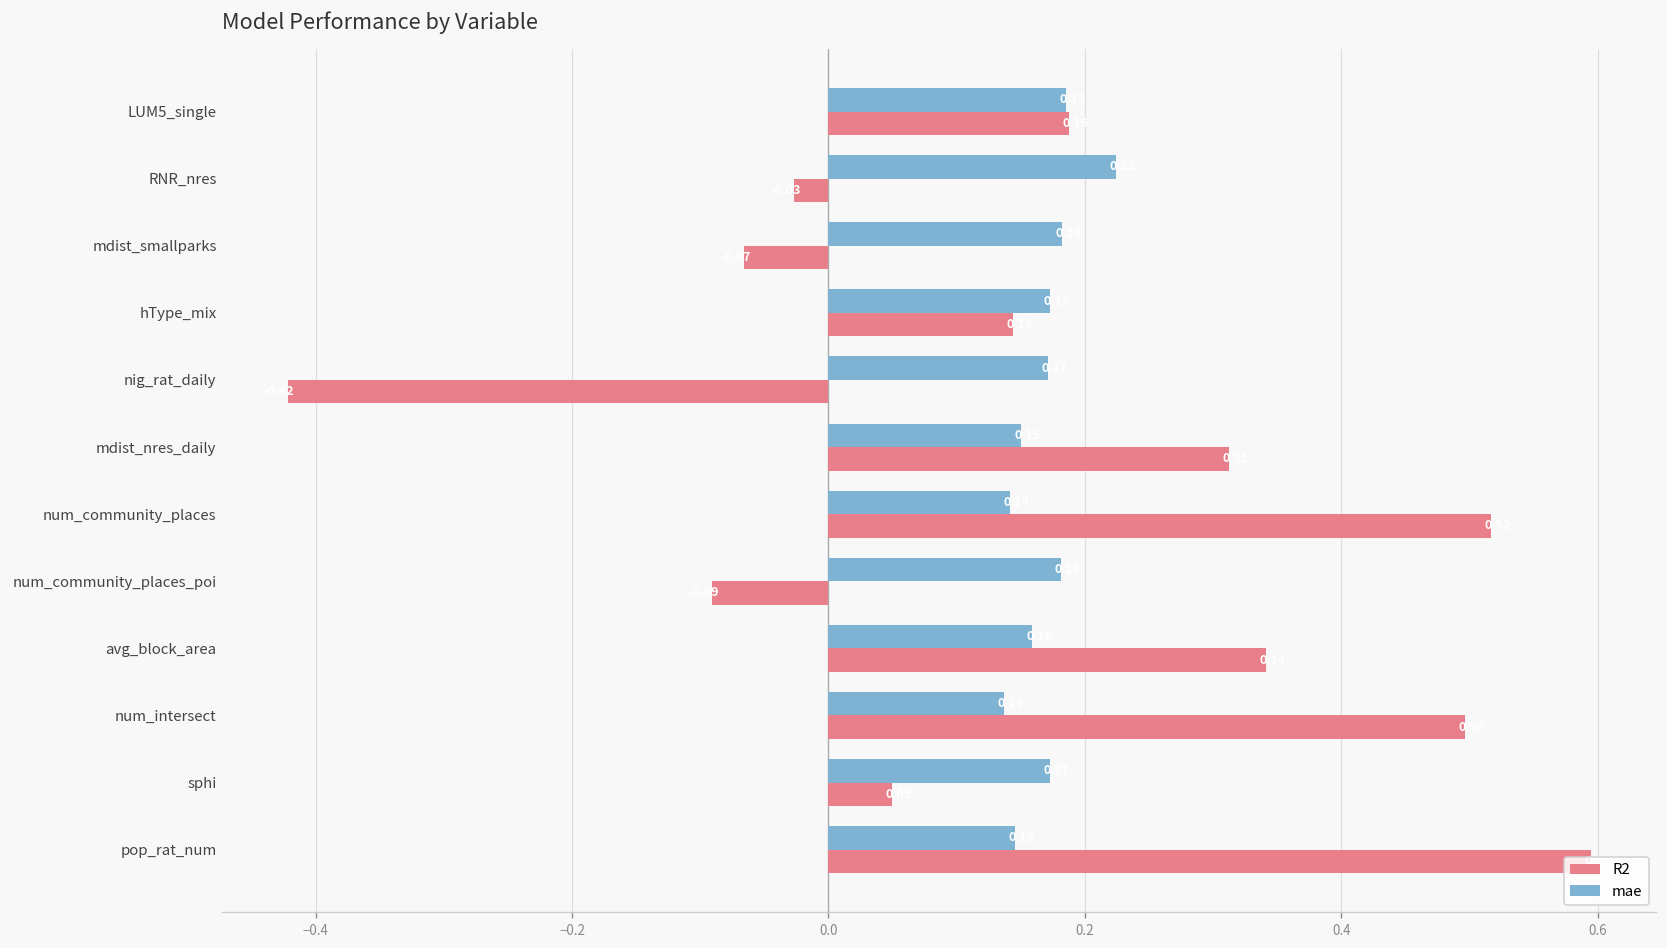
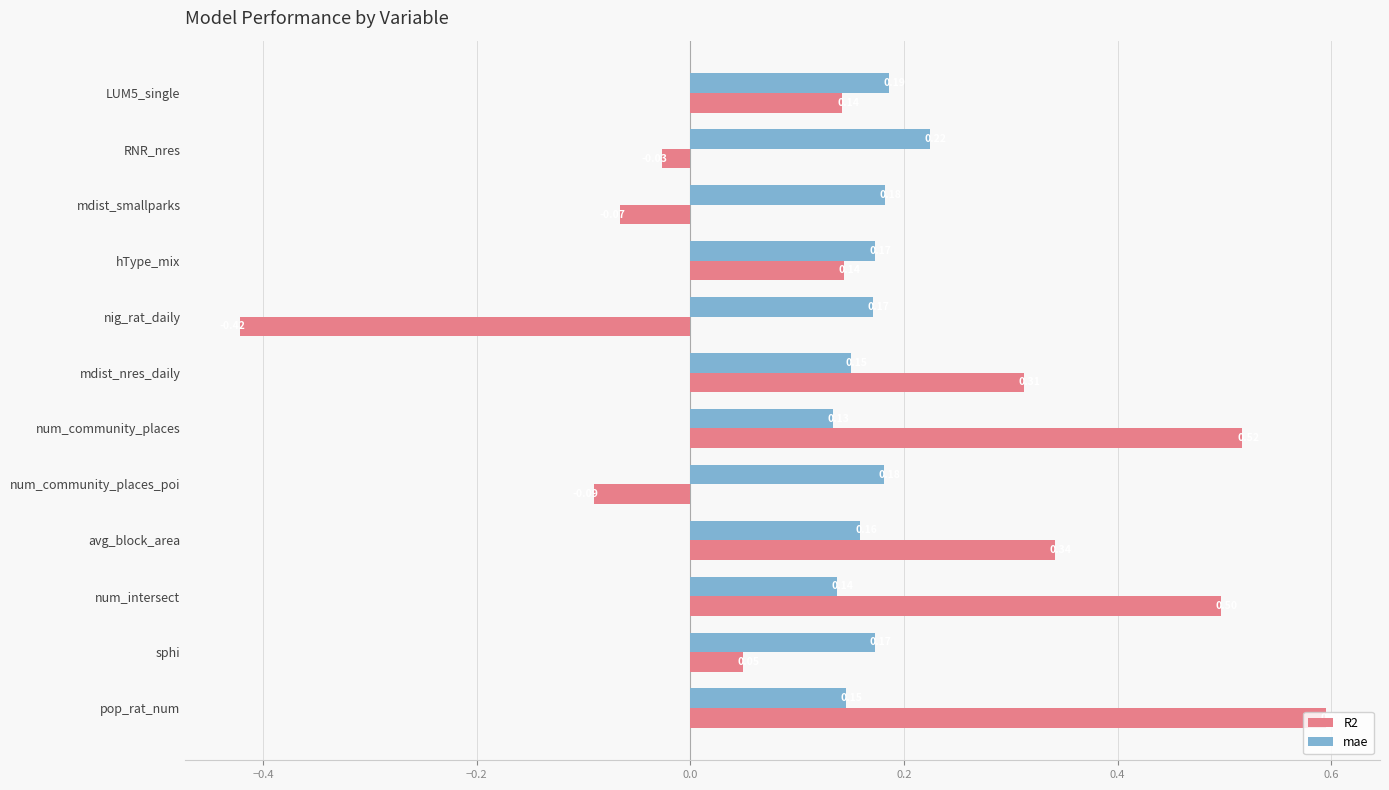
  {
    "R2": {
-     "LUM5_single": 0.188,
+     "LUM5_single": 0.142,
      "RNR_nres": -0.027,
      "mdist_smallparks": -0.066,
      "hType_mix": 0.144,
      "nig_rat_daily": -0.422,
      "mdist_nres_daily": 0.312,
      "num_community_places": 0.517,
      "num_community_places_poi": -0.091,
      "avg_block_area": 0.341,
      "num_intersect": 0.497,
      "sphi": 0.049
    },
    "mae": {
      "LUM5_single": 0.186,
      "RNR_nres": 0.224,
      "mdist_smallparks": 0.182,
      "hType_mix": 0.173,
      "nig_rat_daily": 0.171,
      "mdist_nres_daily": 0.150,
-     "num_community_places": 0.141,
+     "num_community_places": 0.134,
      "num_community_places_poi": 0.181,
      "avg_block_area": 0.159,
      "num_intersect": 0.137,
      "sphi": 0.173,
      "pop_rat_num": 0.146
    }
  }
